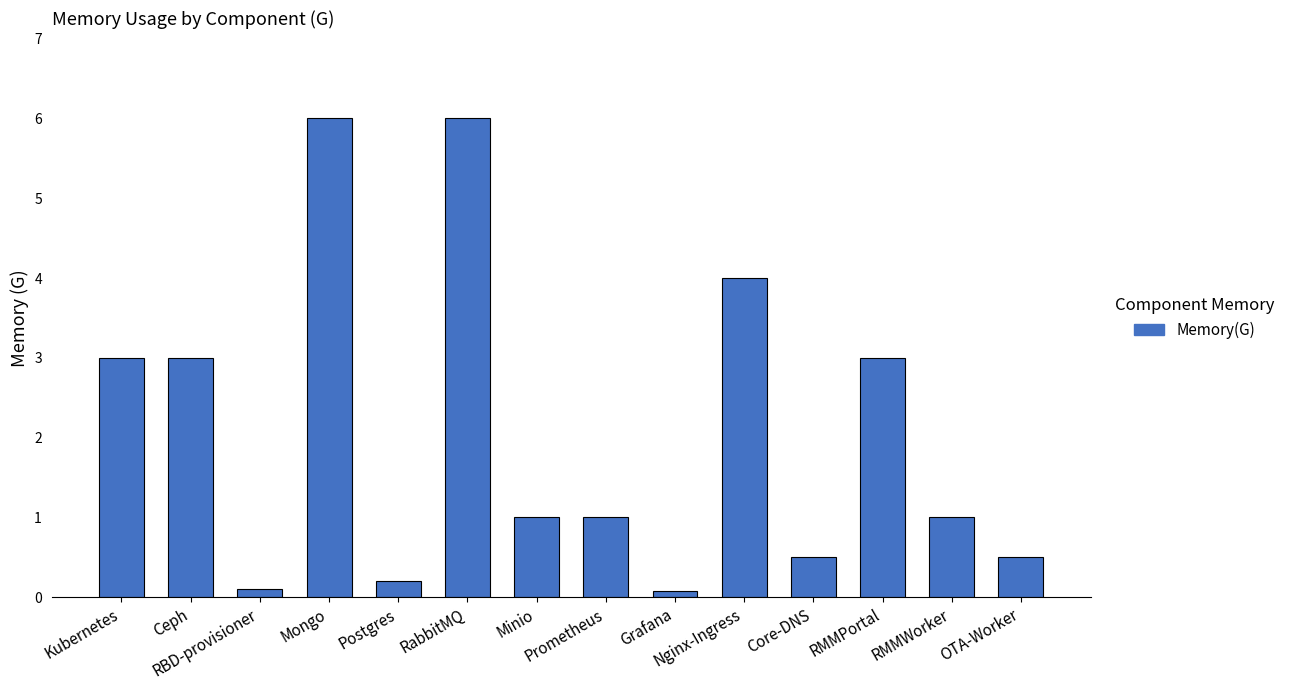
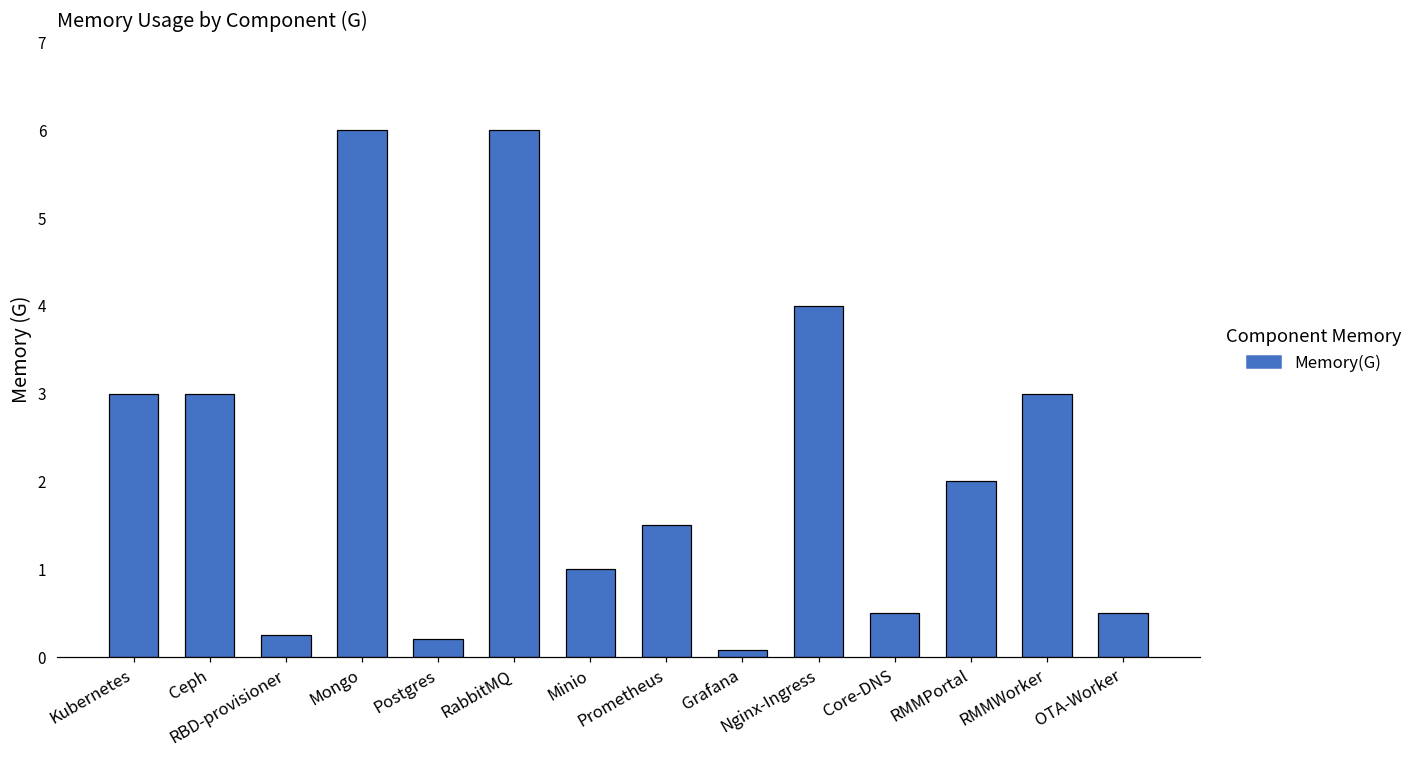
  {
    "Kubernetes": 3.0,
    "Ceph": 3.0,
-   "RBD-provisioner": 0.1,
+   "RBD-provisioner": 0.3,
    "Mongo": 6.0,
    "Postgres": 0.2,
    "RabbitMQ": 6.0,
    "Minio": 1.0,
-   "Prometheus": 1.0,
+   "Prometheus": 1.5,
    "Grafana": 0.1,
    "Nginx-Ingress": 4.0,
    "Core-DNS": 0.5,
-   "RMMPortal": 3,
-   "RMMWorker": 1,
+   "RMMPortal": 2,
+   "RMMWorker": 3,
    "OTA-Worker": 0.5
  }
